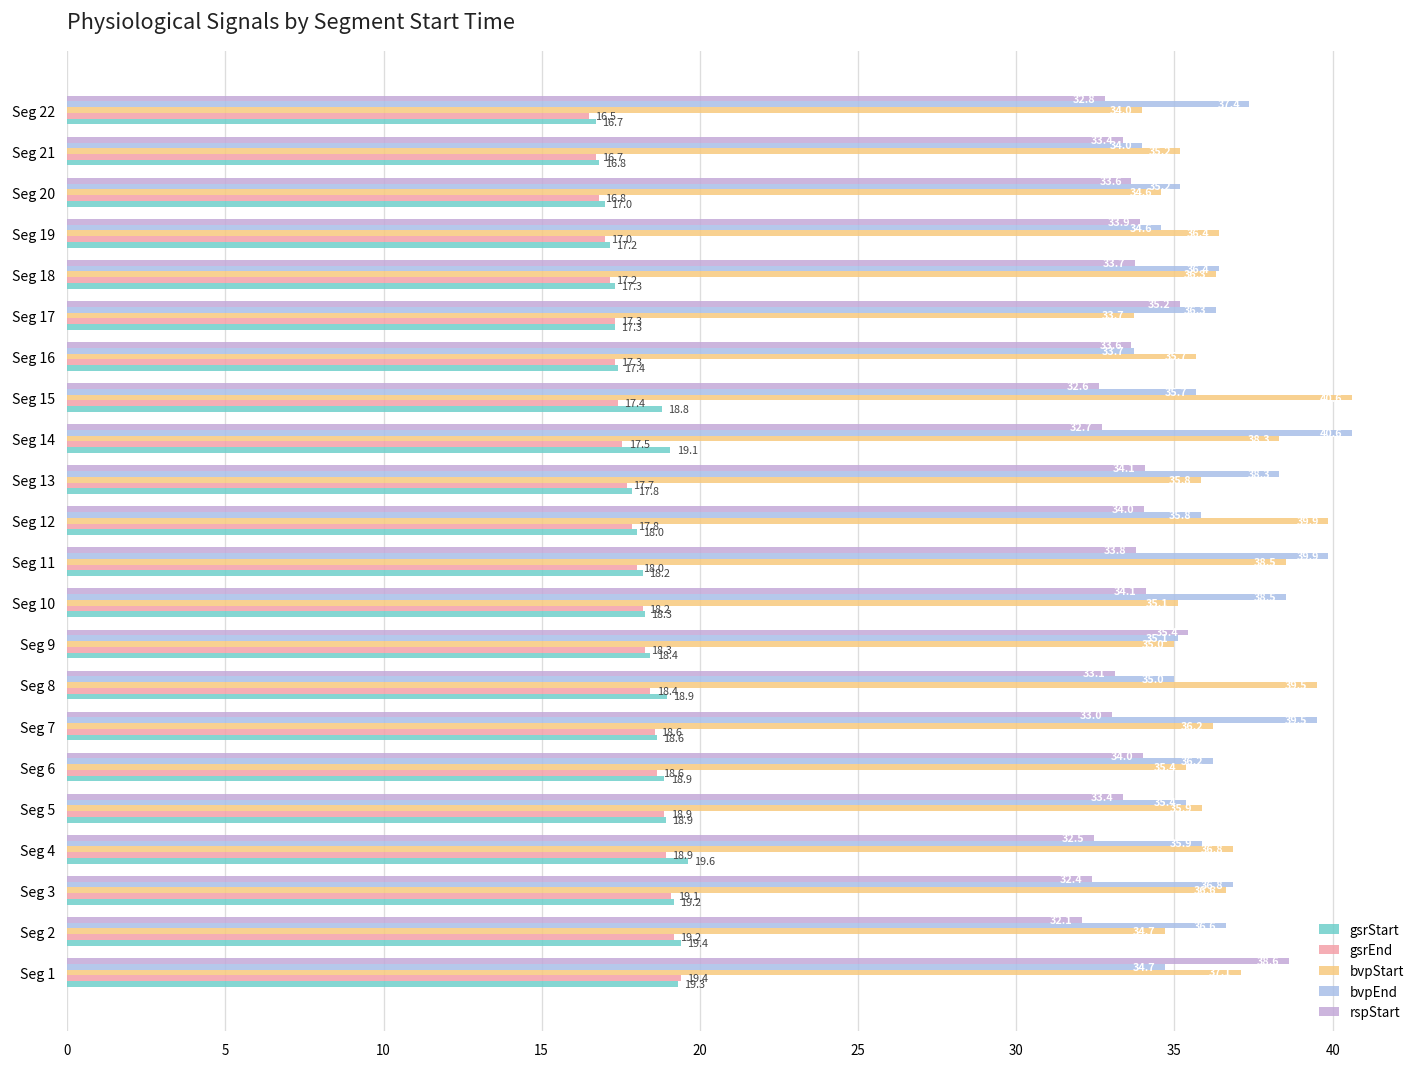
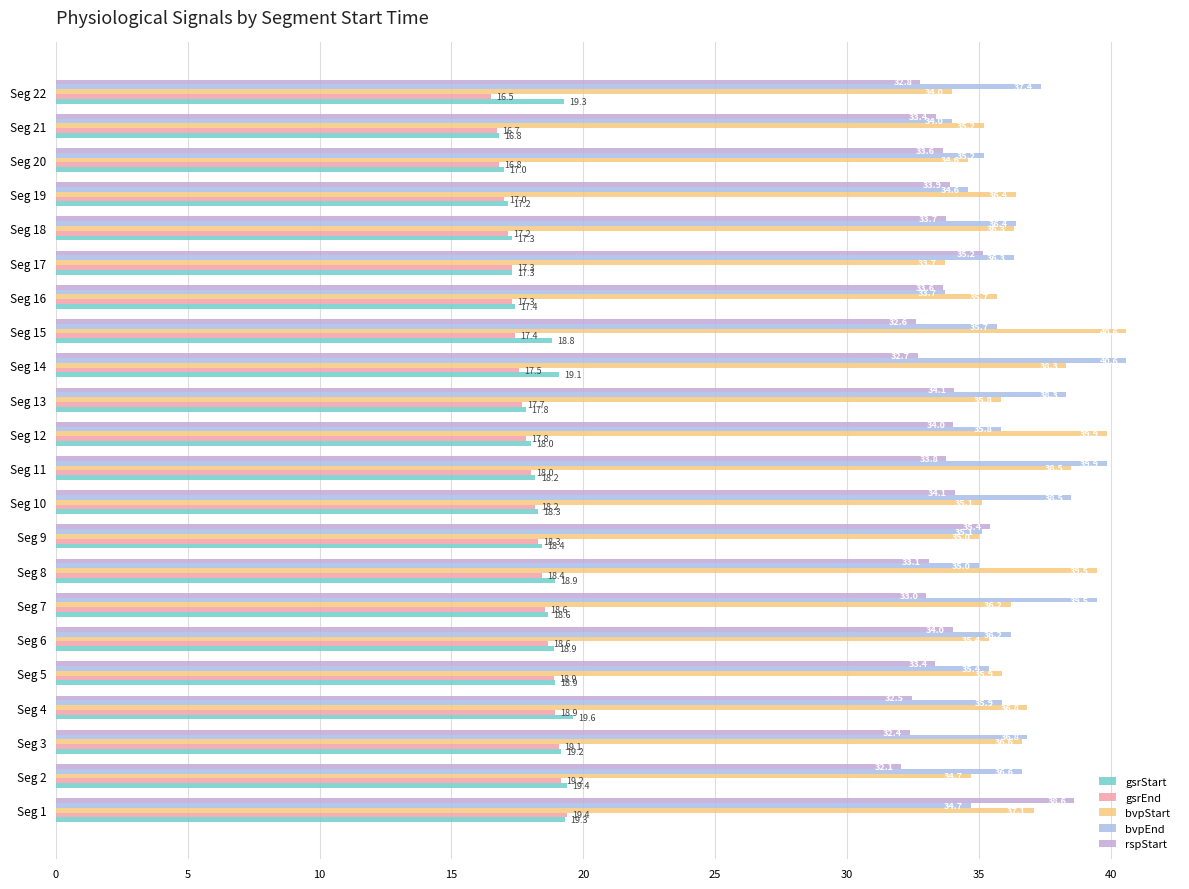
  {
    "gsrStart": {
-     "Seg 22": 16.7,
+     "Seg 22": 19.3,
      "Seg 15": 18.8,
      "Seg 14": 19.1,
      "Seg 8": 18.9,
      "Seg 4": 19.6
    }
  }
